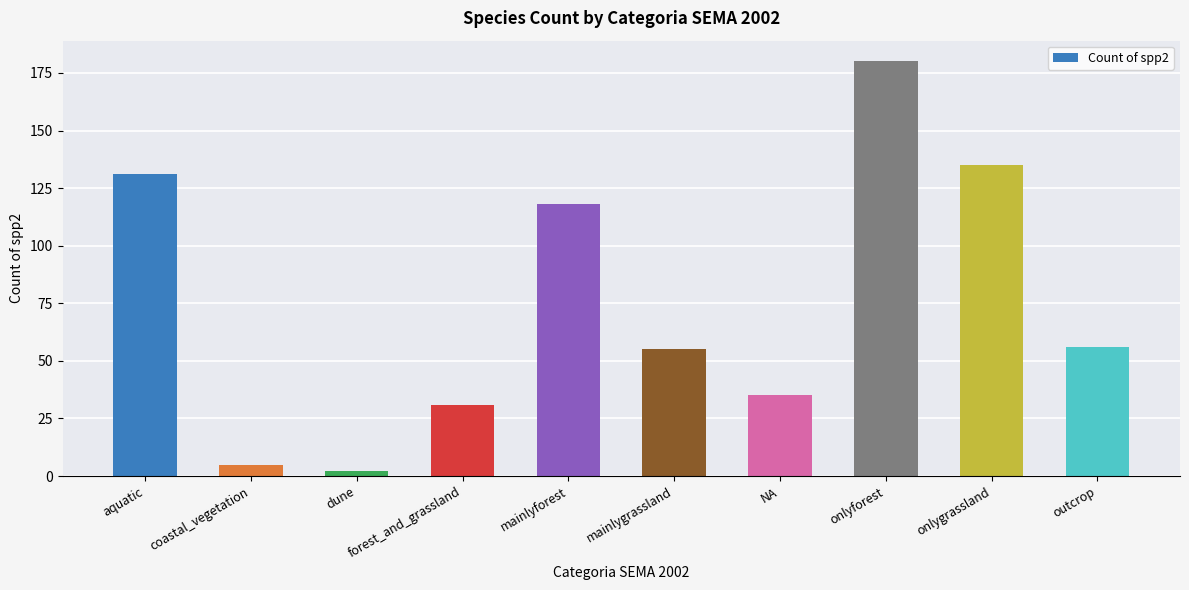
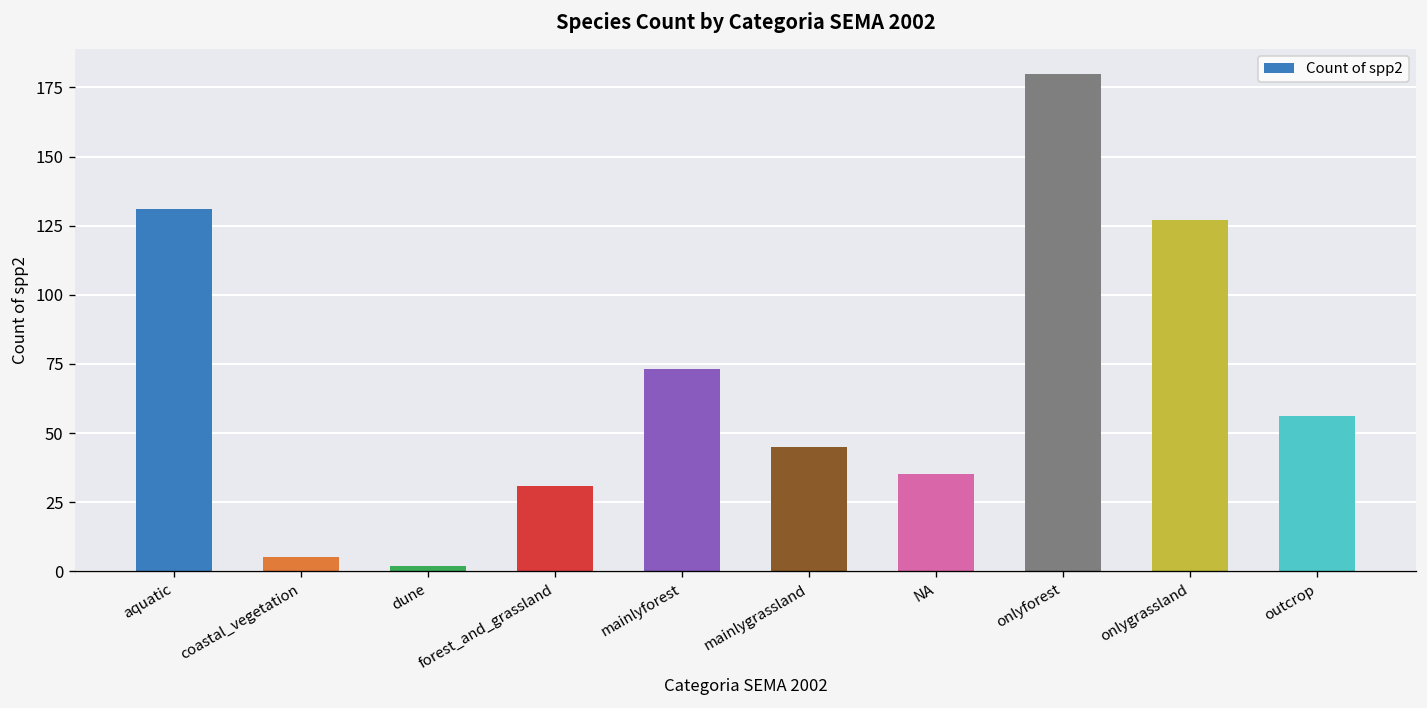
  {
    "aquatic": 131,
    "coastal_vegetation": 5,
    "dune": 2,
    "forest_and_grassland": 31,
-   "mainlyforest": 118,
-   "mainlygrassland": 55,
+   "mainlyforest": 73,
+   "mainlygrassland": 45,
    "NA": 35,
    "onlyforest": 180,
-   "onlygrassland": 135,
+   "onlygrassland": 127,
    "outcrop": 56
  }
